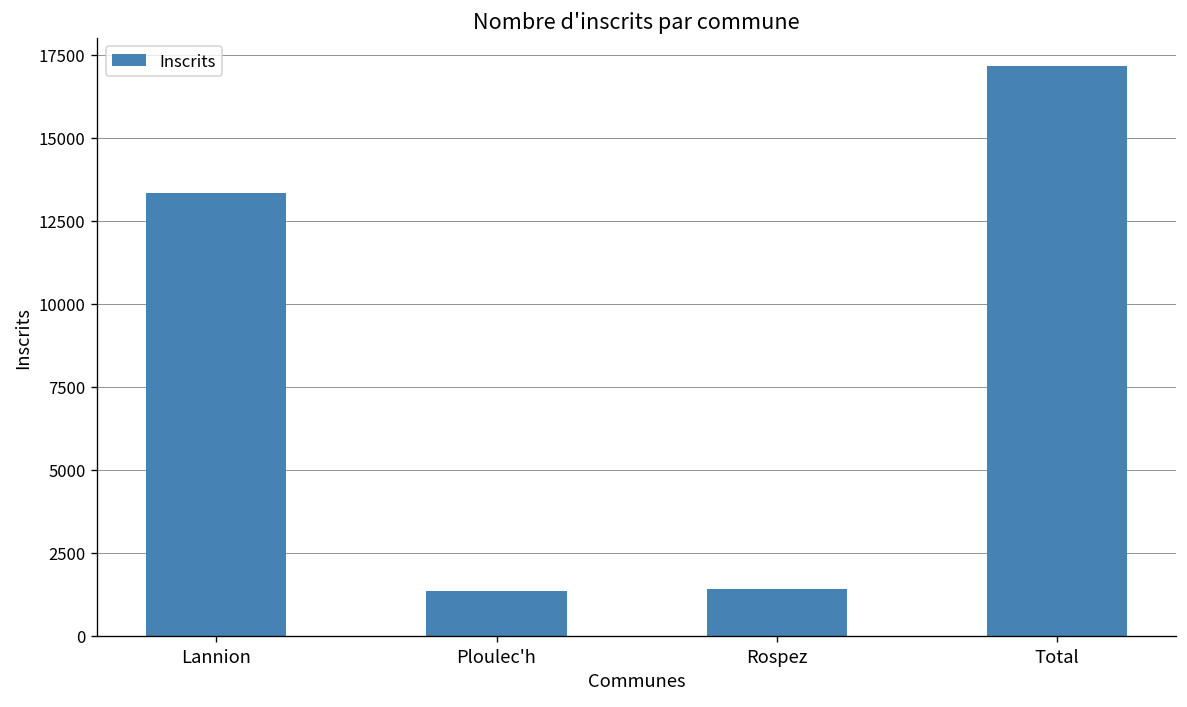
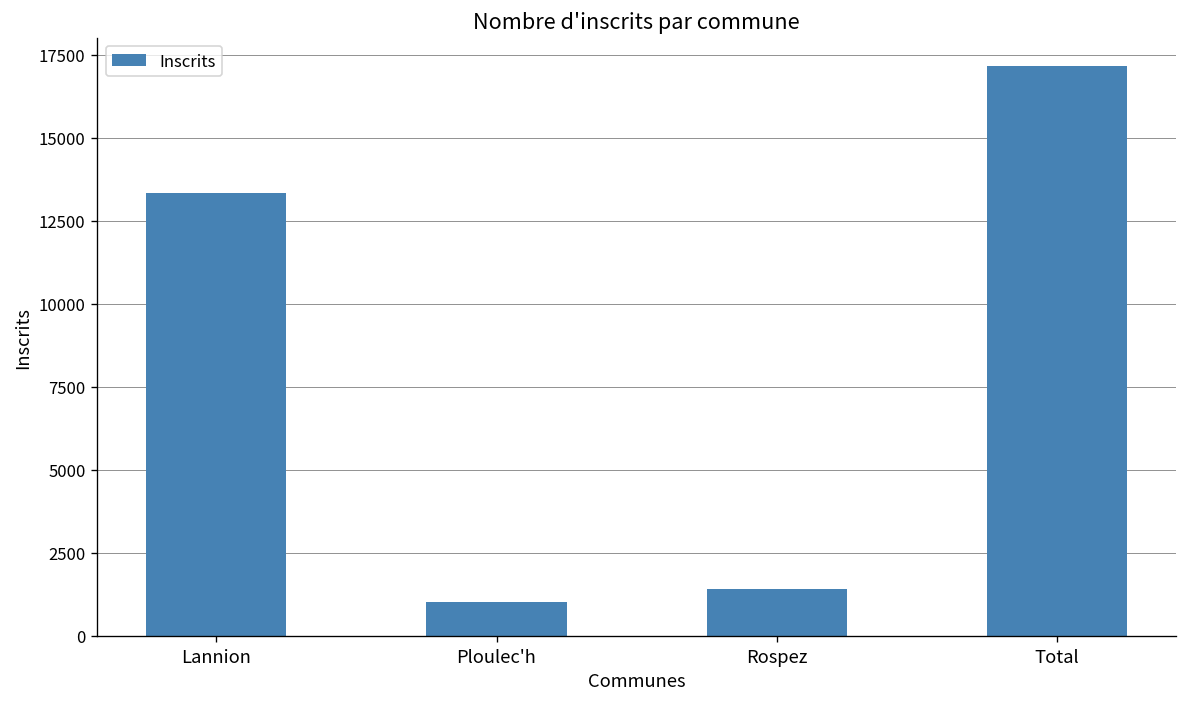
  {
    "Lannion": 13300,
-   "Ploulec'h": 1300,
+   "Ploulec'h": 1000,
    "Rospez": 1400,
    "Total": 17100
  }
